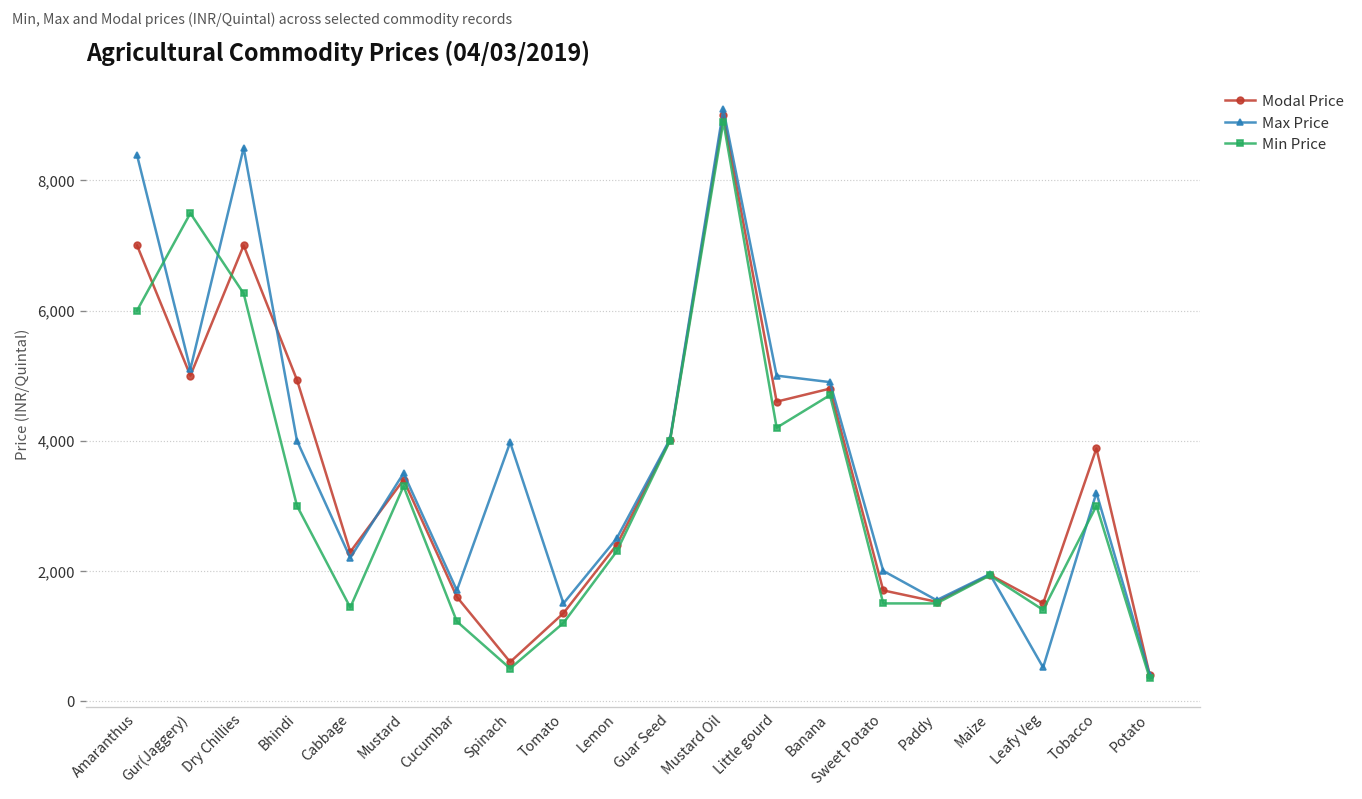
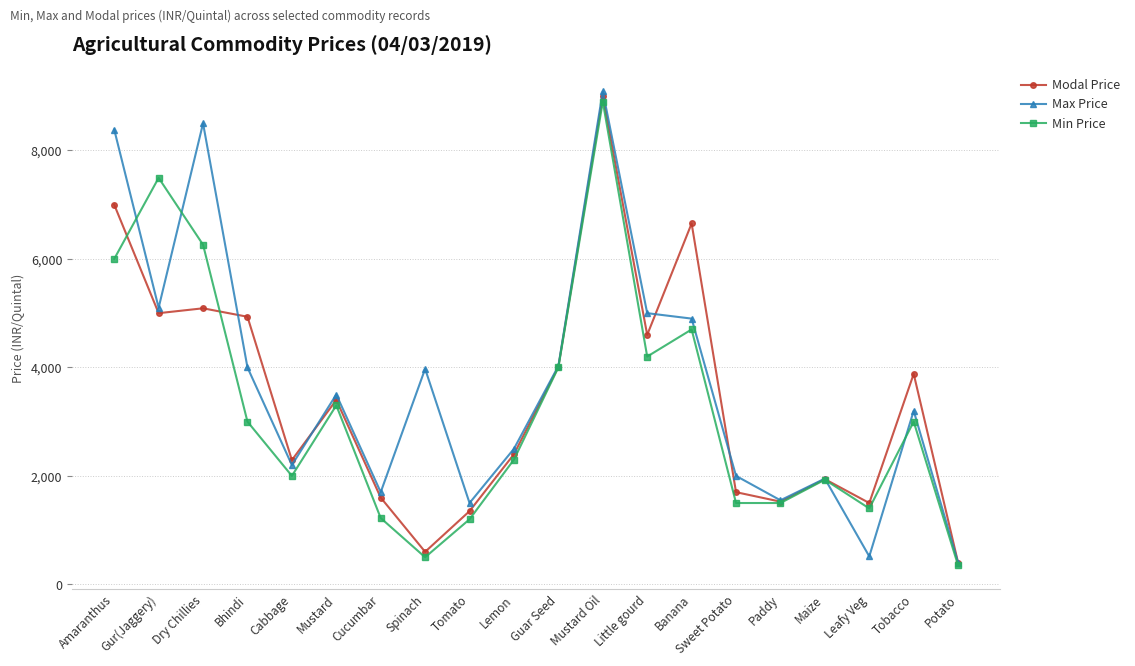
  {
    "Modal Price": {
      "Amaranthus": "7,000",
      "Gur(Jaggery)": "5,000",
-     "Dry Chillies": "7,000",
+     "Dry Chillies": "5,100",
      "Bhindi": "4,900",
      "Cabbage": "2,300",
      "Mustard": "3,400",
      "Cucumbar": "1,600",
      "Spinach": "600",
      "Tomato": "1,400",
      "Lemon": "2,400",
      "Mustard Oil": "9,000",
      "Little gourd": "4,600",
-     "Banana": "4,800",
+     "Banana": "6,700",
      "Sweet Potato": "1,700",
      "Leafy Veg": "1,500",
      "Tobacco": "3,900"
    },
    "Max Price": {
      "Amaranthus": "8,400",
      "Gur(Jaggery)": "5,100",
      "Dry Chillies": "8,500",
      "Bhindi": "4,000",
      "Cabbage": "2,200",
      "Mustard": "3,500",
      "Cucumbar": "1,700",
      "Spinach": "4,000",
      "Tomato": "1,500",
      "Lemon": "2,500",
      "Mustard Oil": "9,100",
      "Little gourd": "5,000",
      "Banana": "4,900",
      "Sweet Potato": "2,000",
      "Leafy Veg": "500",
      "Tobacco": "3,200"
    },
    "Min Price": {
      "Amaranthus": "6,000",
      "Gur(Jaggery)": "7,500",
      "Dry Chillies": "6,300",
      "Bhindi": "3,000",
-     "Cabbage": "1,400",
+     "Cabbage": "2,000",
      "Mustard": "3,300",
      "Cucumbar": "1,200",
      "Spinach": "500",
      "Tomato": "1,200",
      "Lemon": "2,300",
      "Mustard Oil": "8,900",
      "Little gourd": "4,200",
      "Banana": "4,700",
      "Sweet Potato": "1,500",
      "Leafy Veg": "1,400",
      "Tobacco": "3,000",
      "Potato": "400"
    }
  }
